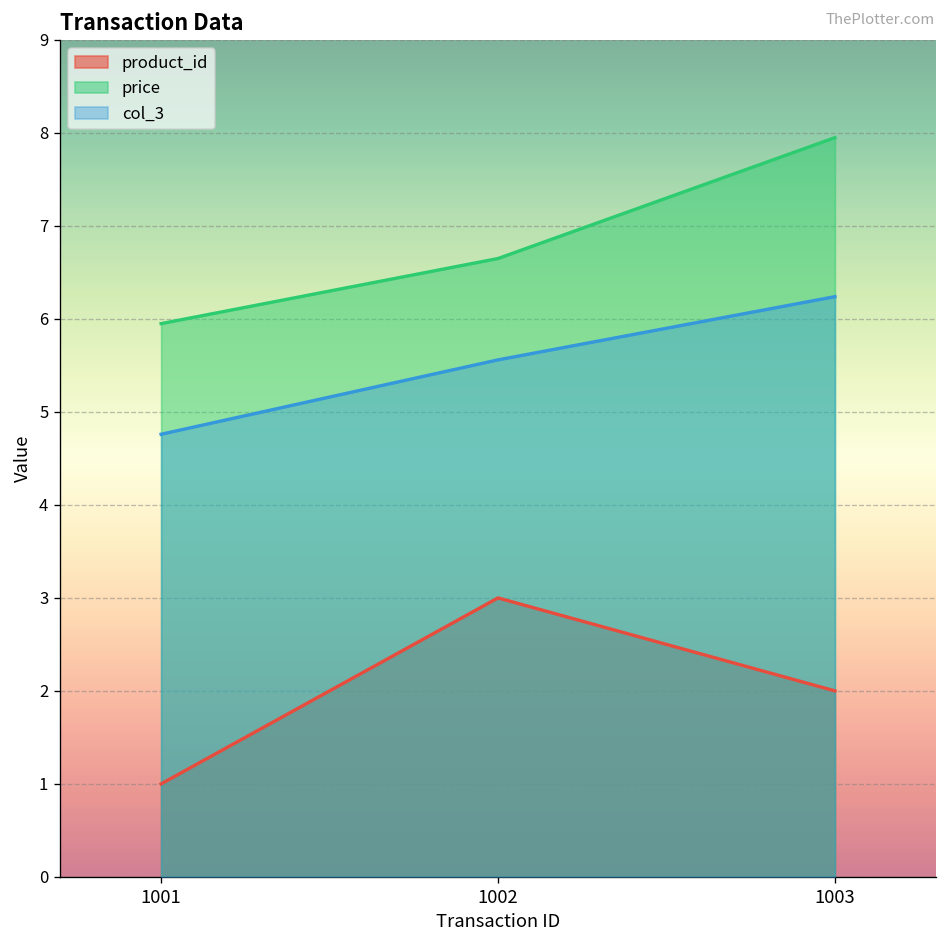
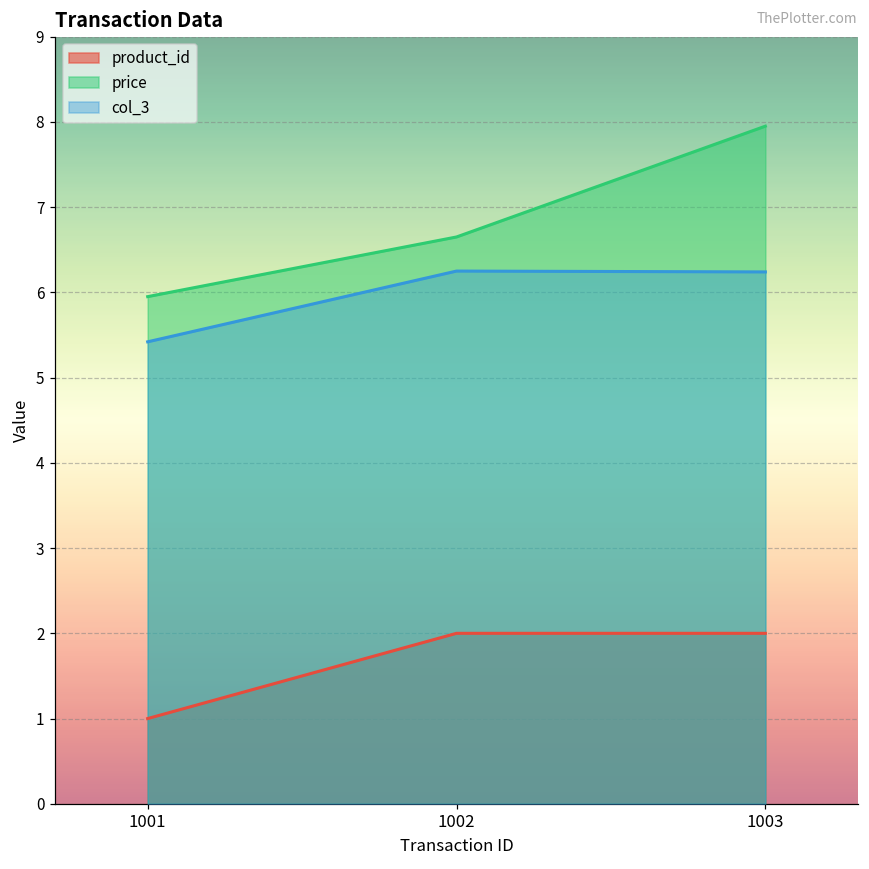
  {
    "product_id": {
      "1001": 1,
-     "1002": 3,
+     "1002": 2,
      "1003": 2
    },
    "price": {
      "1001": 6.0,
      "1002": 6.7,
      "1003": 8.0
    },
    "col_3": {
-     "1001": 4.8,
-     "1002": 5.6,
+     "1001": 5.4,
+     "1002": 6.3,
      "1003": 6.2
    }
  }
